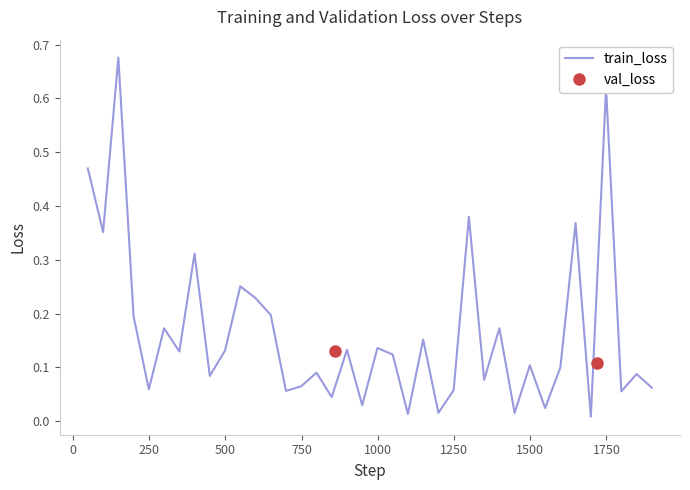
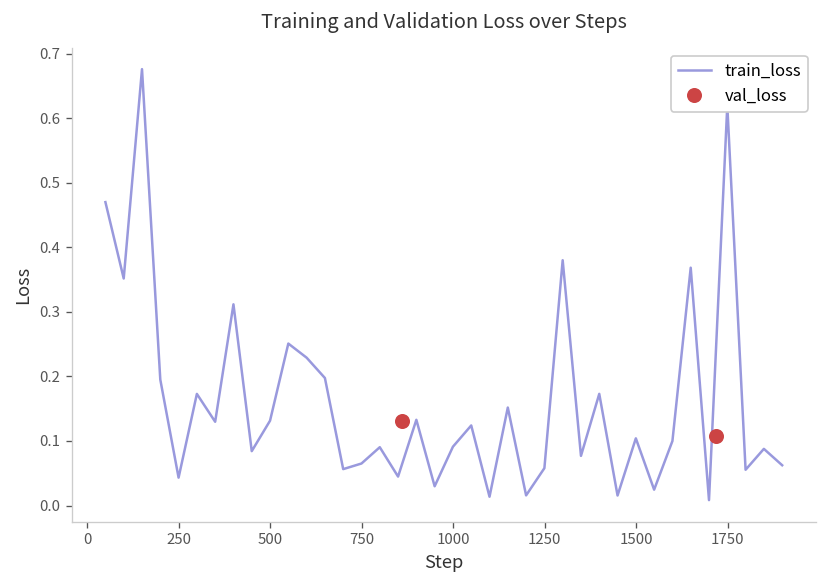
  {
    "train_loss": {
-     "250": 0.06,
+     "250": 0.04,
      "500": 0.13,
      "750": 0.07,
-     "1000": 0.14,
+     "1000": 0.09,
      "1250": 0.06,
      "1500": 0.10
    }
  }
